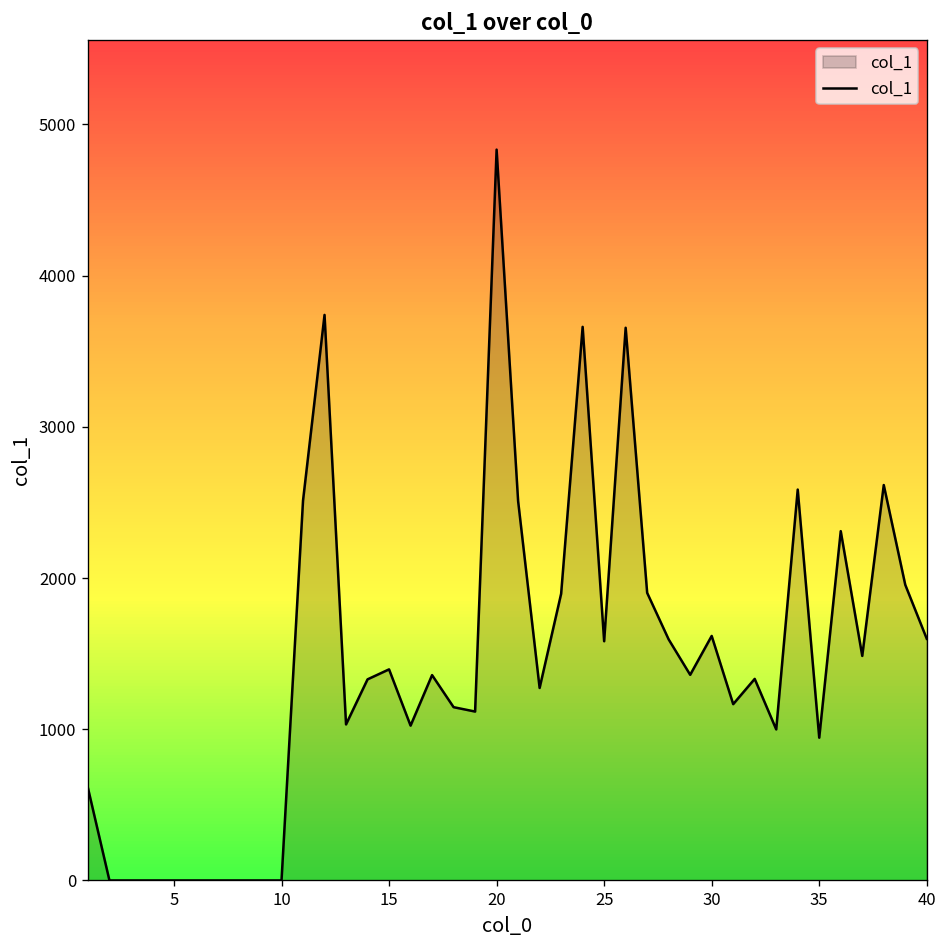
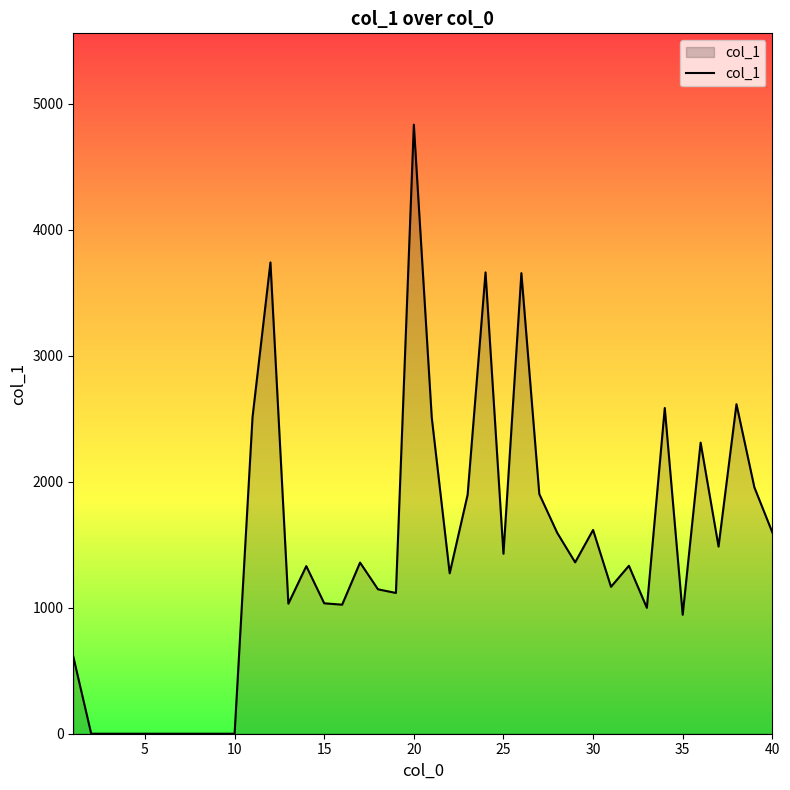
  {
    "5": 0,
    "10": 0,
-   "15": 1400,
+   "15": 1040,
    "20": 4830,
-   "25": 1580,
+   "25": 1430,
    "30": 1620,
    "35": 940,
    "40": 1600
  }
